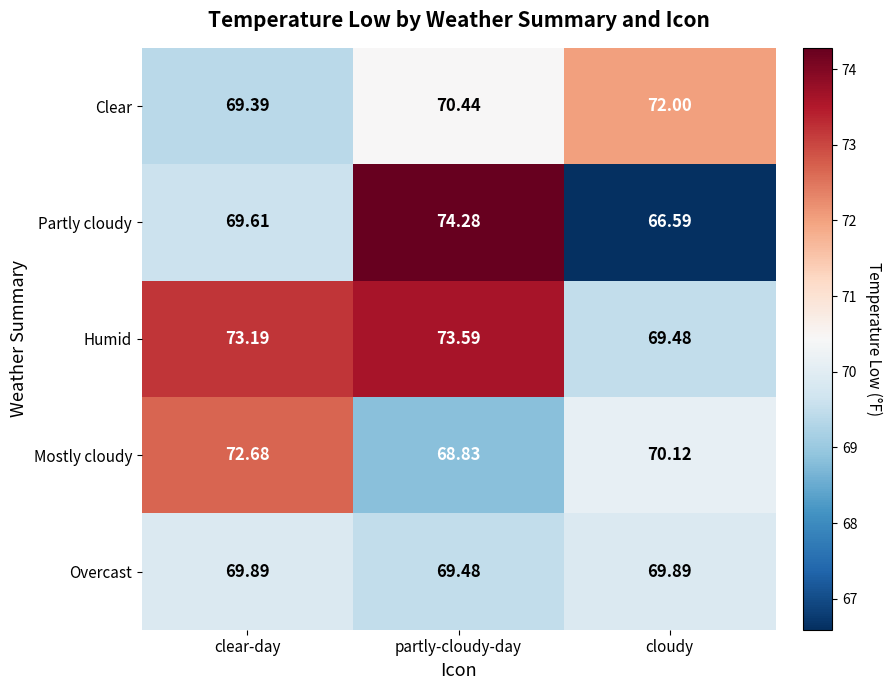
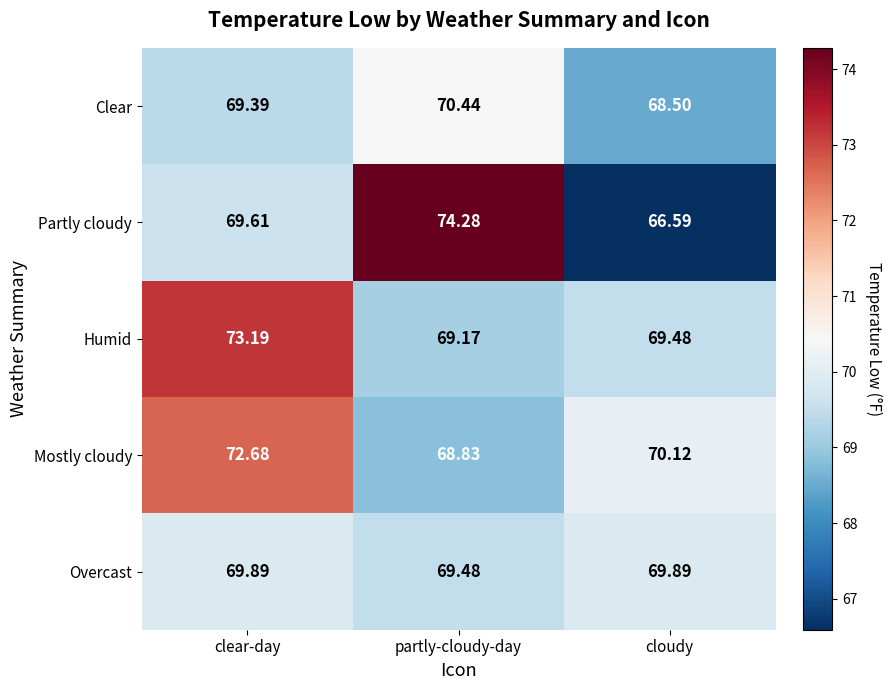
  {
    "Clear": {
      "clear-day": 69.39,
      "partly-cloudy-day": 70.44,
-     "cloudy": 72.00
+     "cloudy": 68.50
    },
    "Partly cloudy": {
      "clear-day": 69.61,
      "partly-cloudy-day": 74.28,
      "cloudy": 66.59
    },
    "Humid": {
      "clear-day": 73.19,
-     "partly-cloudy-day": 73.59,
+     "partly-cloudy-day": 69.17,
      "cloudy": 69.48
    },
    "Mostly cloudy": {
      "clear-day": 72.68,
      "partly-cloudy-day": 68.83,
      "cloudy": 70.12
    },
    "Overcast": {
      "clear-day": 69.89,
      "partly-cloudy-day": 69.48,
      "cloudy": 69.89
    }
  }
